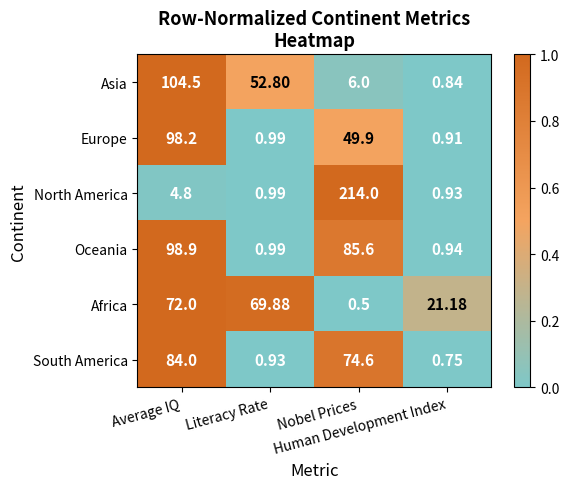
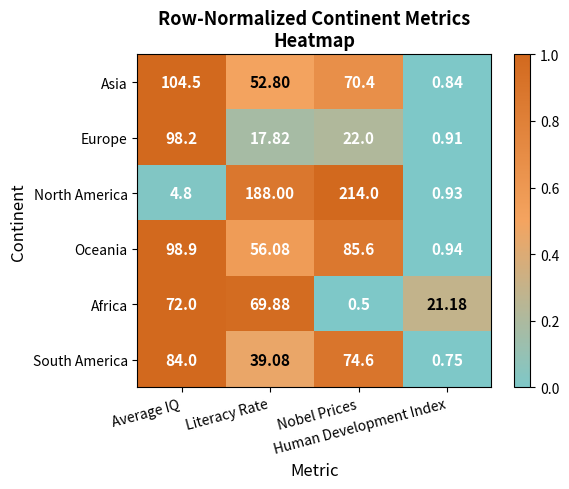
  {
    "Asia": {
      "Average IQ": 104.5,
      "Literacy Rate": 52.80,
-     "Nobel Prices": 6.0,
+     "Nobel Prices": 70.4,
      "Human Development Index": 0.84
    },
    "Europe": {
      "Average IQ": 98.2,
-     "Literacy Rate": 0.99,
-     "Nobel Prices": 49.9,
+     "Literacy Rate": 17.82,
+     "Nobel Prices": 22.0,
      "Human Development Index": 0.91
    },
    "North America": {
      "Average IQ": 4.8,
-     "Literacy Rate": 0.99,
+     "Literacy Rate": 188.00,
      "Nobel Prices": 214.0,
      "Human Development Index": 0.93
    },
    "Oceania": {
      "Average IQ": 98.9,
-     "Literacy Rate": 0.99,
+     "Literacy Rate": 56.08,
      "Nobel Prices": 85.6,
      "Human Development Index": 0.94
    },
    "Africa": {
      "Average IQ": 72.0,
      "Literacy Rate": 69.88,
      "Nobel Prices": 0.5,
      "Human Development Index": 21.18
    },
    "South America": {
      "Average IQ": 84.0,
-     "Literacy Rate": 0.93,
+     "Literacy Rate": 39.08,
      "Nobel Prices": 74.6,
      "Human Development Index": 0.75
    }
  }
